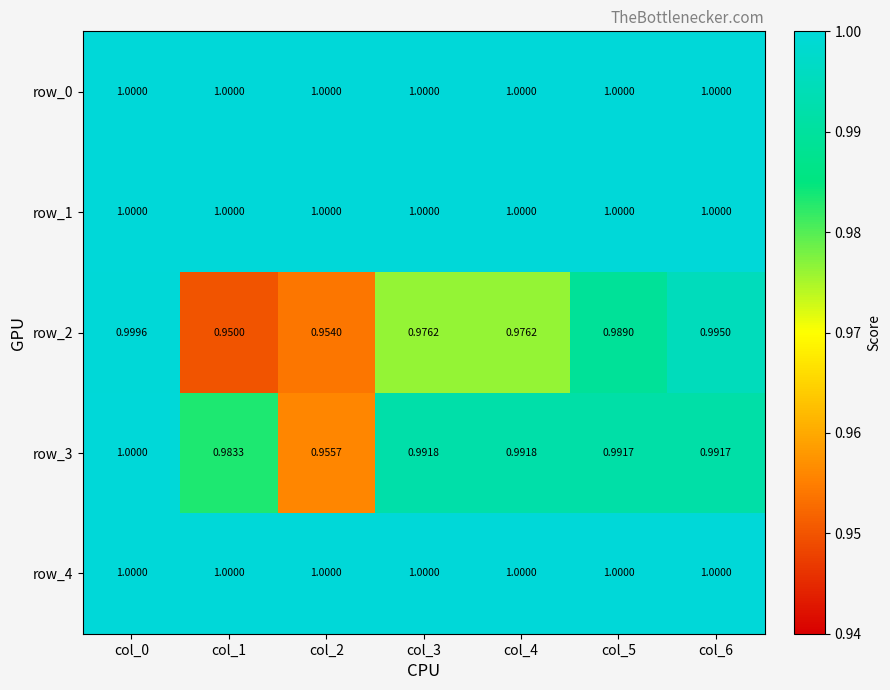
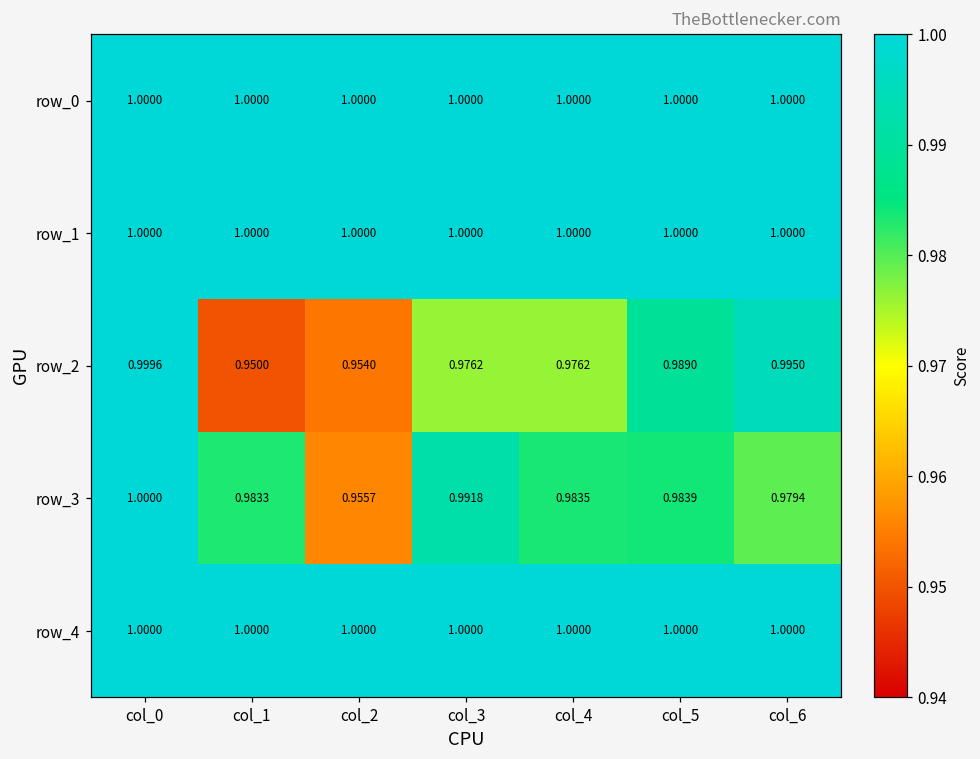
  {
    "row_0": {
      "col_0": 1.0000,
      "col_1": 1.0000,
      "col_2": 1.0000,
      "col_3": 1.0000,
      "col_4": 1.0000,
      "col_5": 1.0000,
      "col_6": 1.0000
    },
    "row_1": {
      "col_0": 1.0000,
      "col_1": 1.0000,
      "col_2": 1.0000,
      "col_3": 1.0000,
      "col_4": 1.0000,
      "col_5": 1.0000,
      "col_6": 1.0000
    },
    "row_2": {
      "col_0": 0.9996,
      "col_1": 0.9500,
      "col_2": 0.9540,
      "col_3": 0.9762,
      "col_4": 0.9762,
      "col_5": 0.9890,
      "col_6": 0.9950
    },
    "row_3": {
      "col_0": 1.0000,
      "col_1": 0.9833,
      "col_2": 0.9557,
      "col_3": 0.9918,
-     "col_4": 0.9918,
-     "col_5": 0.9917,
-     "col_6": 0.9917
+     "col_4": 0.9835,
+     "col_5": 0.9839,
+     "col_6": 0.9794
    },
    "row_4": {
      "col_0": 1.0000,
      "col_1": 1.0000,
      "col_2": 1.0000,
      "col_3": 1.0000,
      "col_4": 1.0000,
      "col_5": 1.0000,
      "col_6": 1.0000
    }
  }
